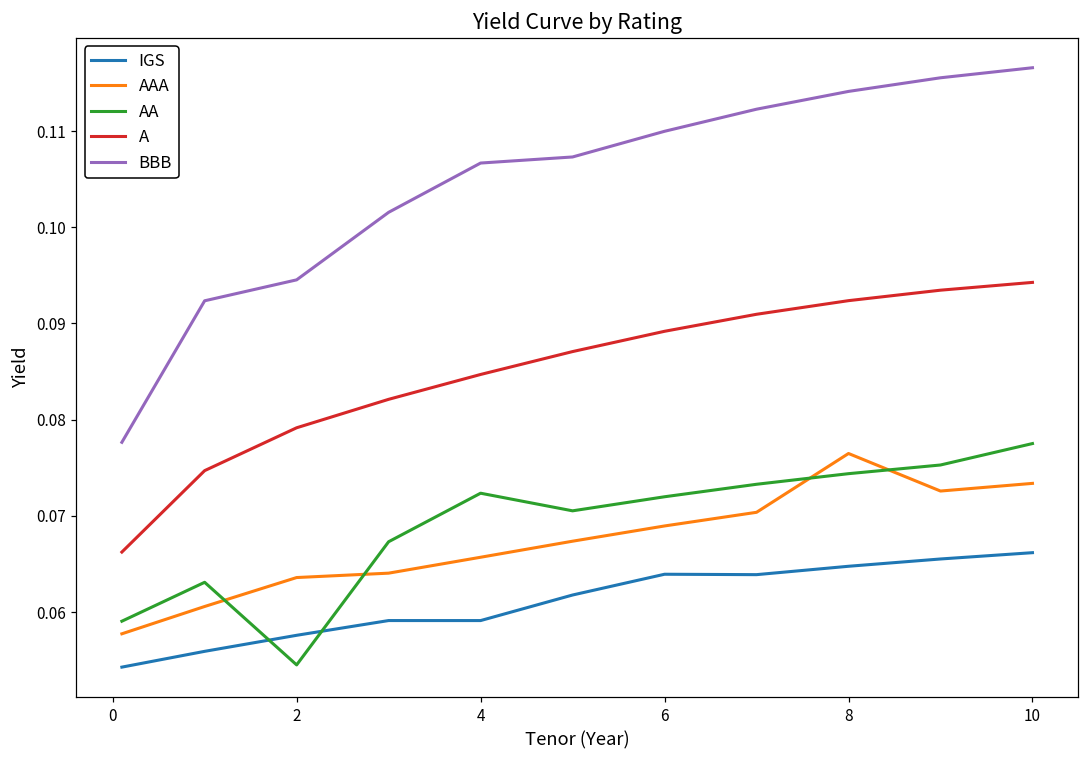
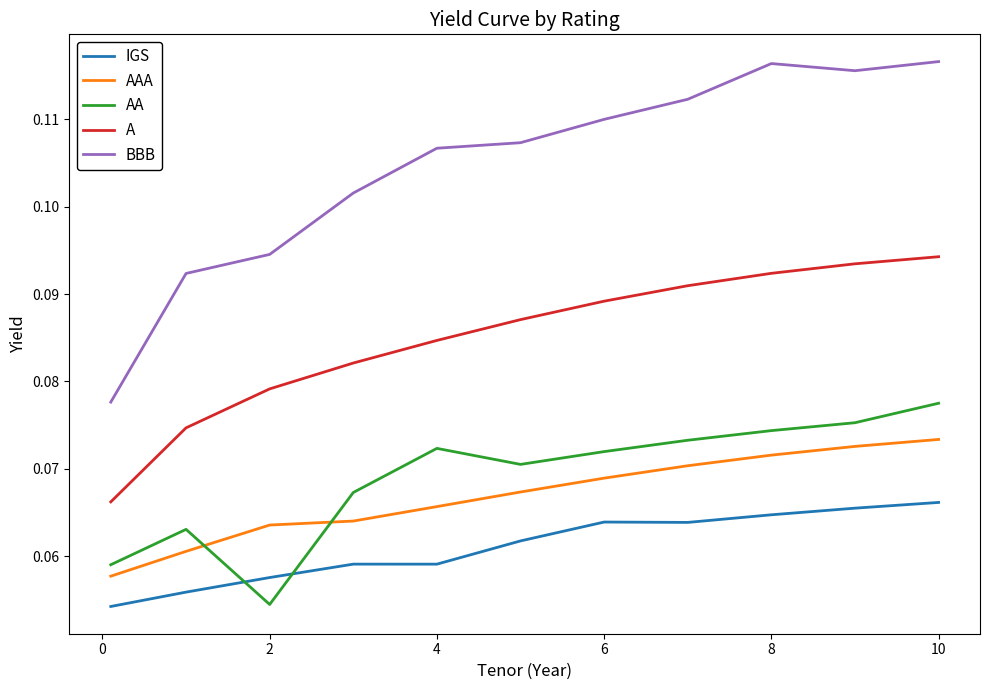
  {
    "IGS": {
      "2": 0.058,
      "4": 0.059,
      "6": 0.064,
      "8": 0.065,
      "10": 0.066
    },
    "AAA": {
      "2": 0.064,
      "4": 0.066,
      "6": 0.069,
-     "8": 0.076,
+     "8": 0.072,
      "10": 0.073
    },
    "AA": {
      "2": 0.055,
      "4": 0.072,
      "6": 0.072,
      "8": 0.074,
      "10": 0.078
    },
    "A": {
      "2": 0.079,
      "4": 0.085,
      "6": 0.089,
      "8": 0.092,
      "10": 0.094
    },
    "BBB": {
      "2": 0.095,
      "4": 0.107,
      "6": 0.110,
-     "8": 0.114,
+     "8": 0.116,
      "10": 0.117
    }
  }
